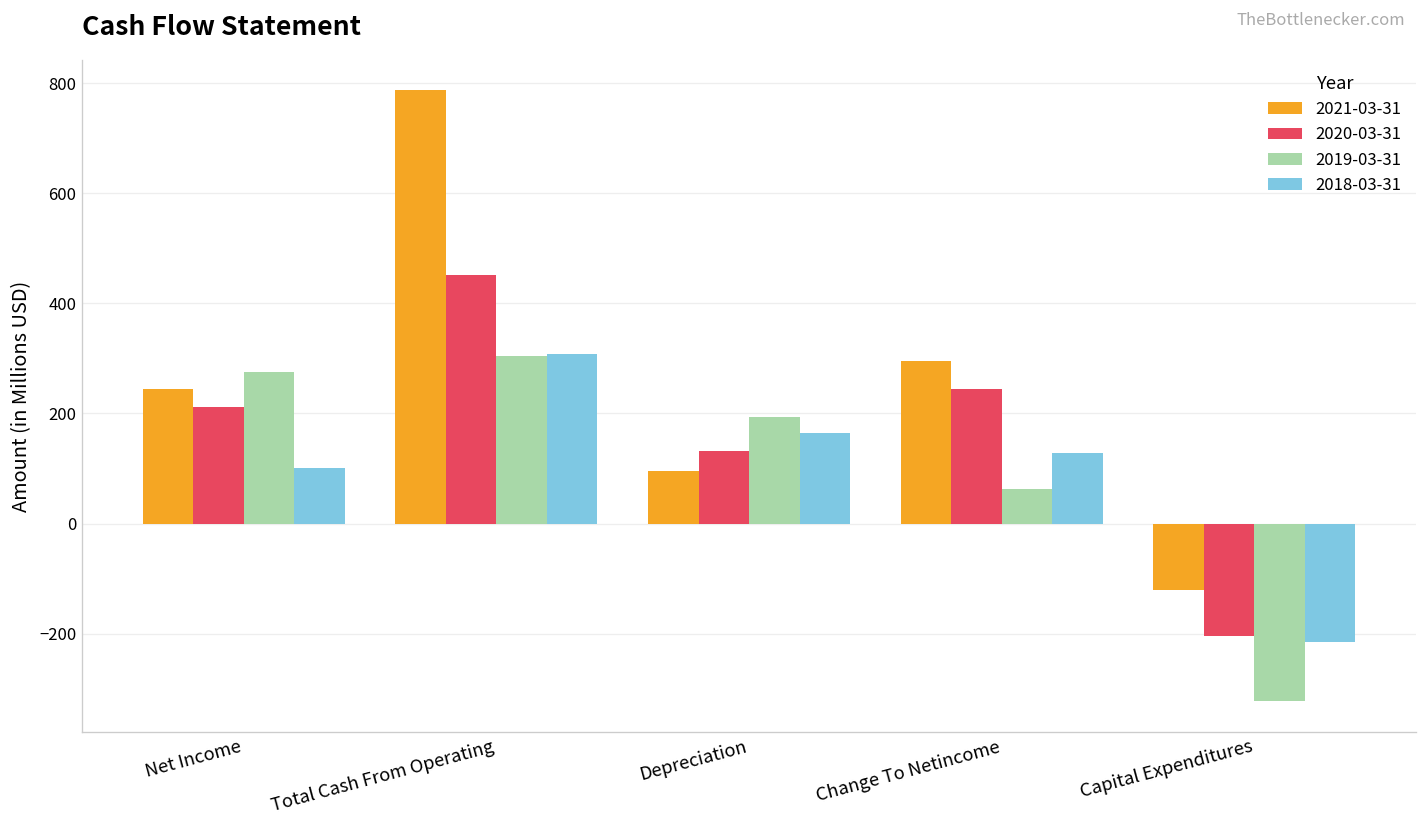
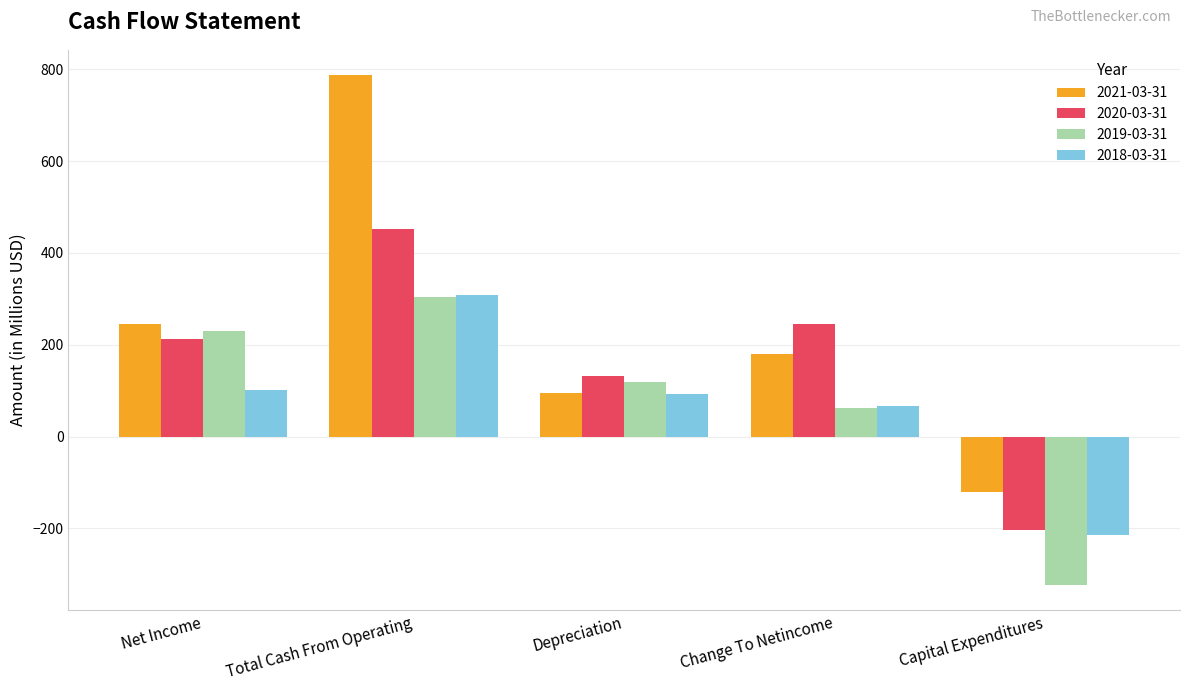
  {
    "2021-03-31": {
      "Net Income": 250,
      "Total Cash From Operating": 790,
      "Depreciation": 100,
-     "Change To Netincome": 290,
+     "Change To Netincome": 180,
      "Capital Expenditures": -120
    },
    "2020-03-31": {
      "Net Income": 210,
      "Total Cash From Operating": 450,
      "Depreciation": 130,
      "Change To Netincome": 240,
      "Capital Expenditures": -200
    },
    "2019-03-31": {
-     "Net Income": 280,
+     "Net Income": 230,
      "Total Cash From Operating": 300,
-     "Depreciation": 190,
+     "Depreciation": 120,
      "Change To Netincome": 60,
      "Capital Expenditures": -320
    },
    "2018-03-31": {
      "Net Income": 100,
      "Total Cash From Operating": 310,
-     "Depreciation": 160,
-     "Change To Netincome": 130,
+     "Depreciation": 90,
+     "Change To Netincome": 70,
      "Capital Expenditures": -220
    }
  }
